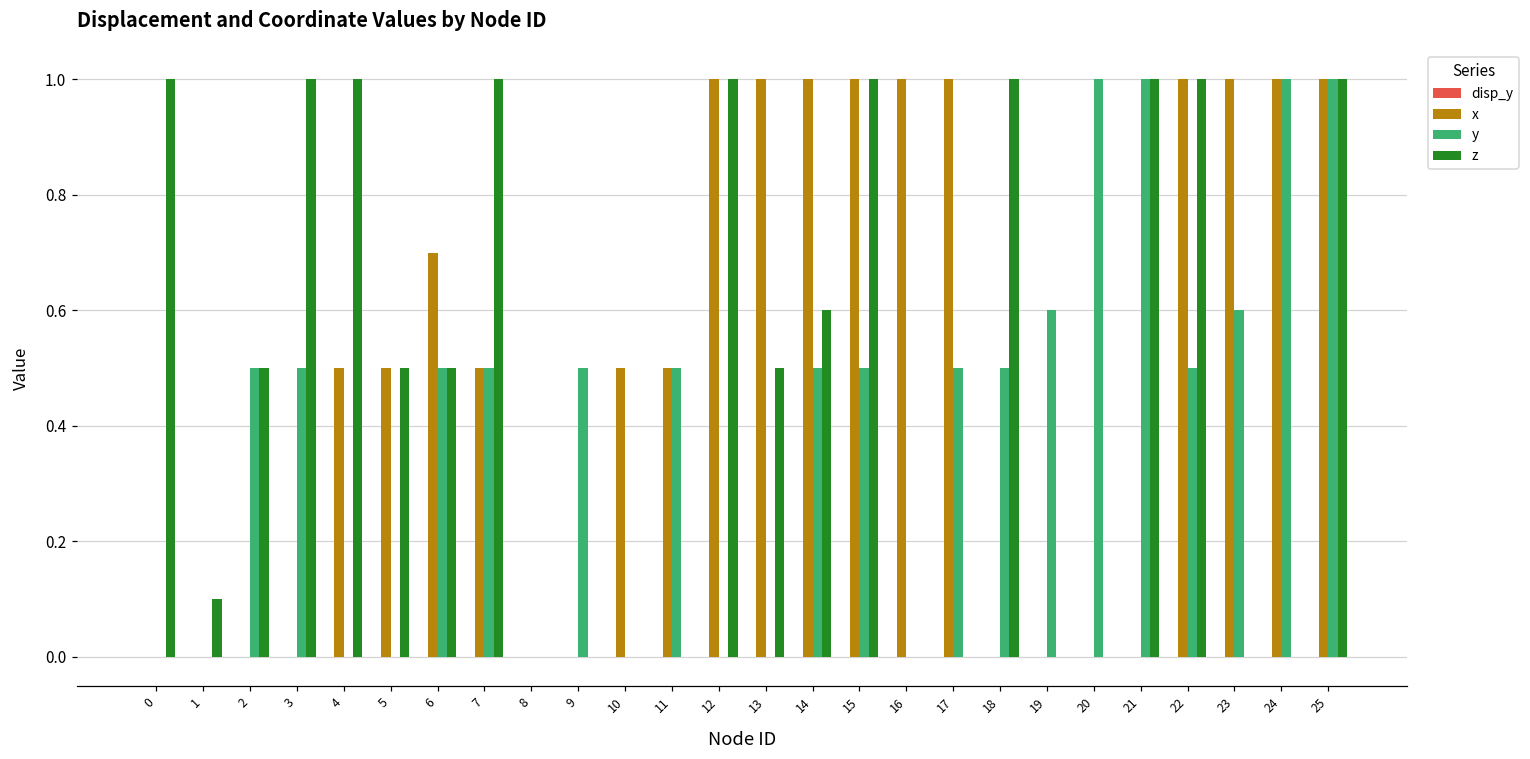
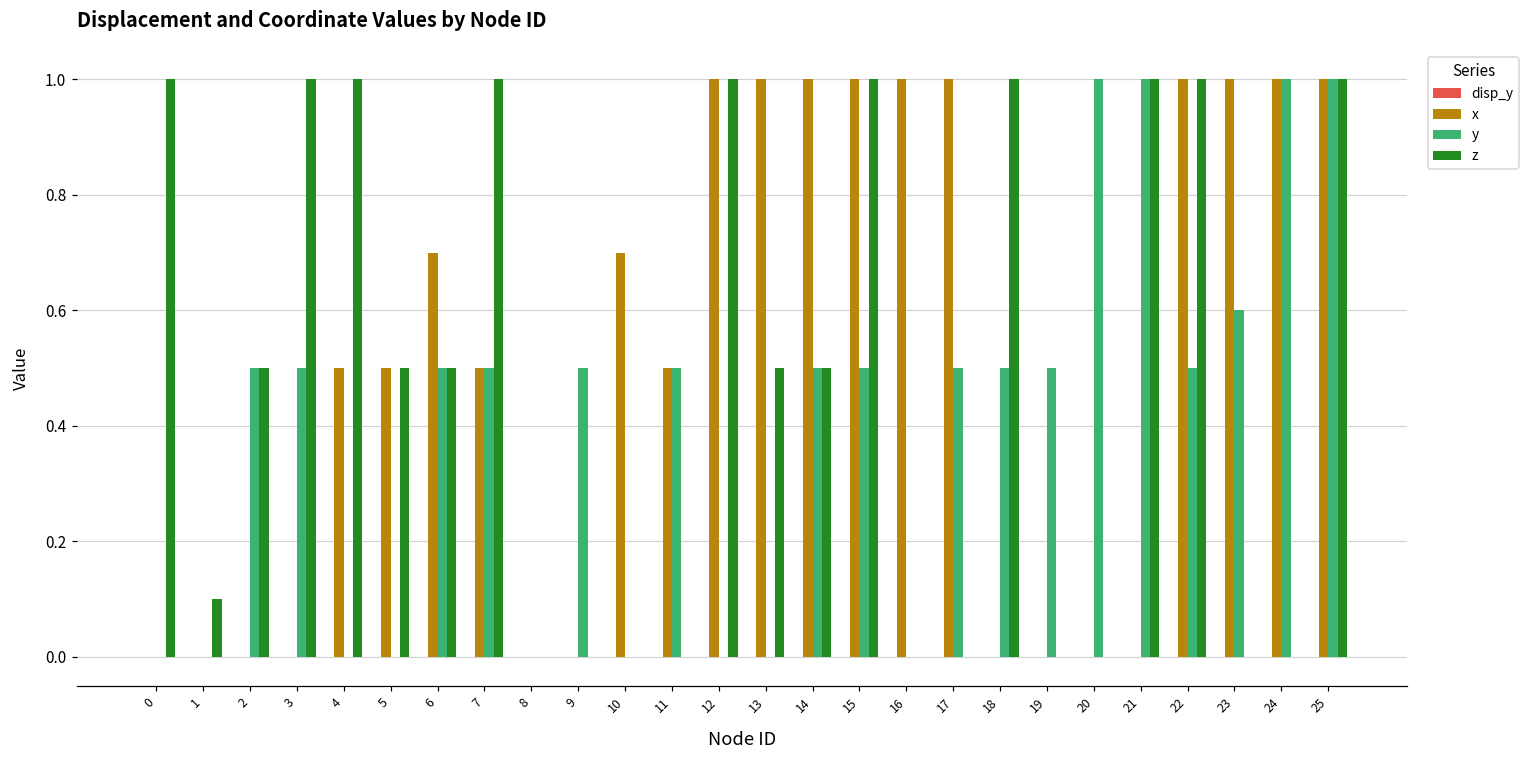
  {
    "disp_y": {
      "0": 0.0,
      "1": 0.0,
      "4": 0.0,
      "5": 0.0,
      "8": 0.0,
      "10": 0.0,
      "12": 0.0,
      "13": 0.0,
      "16": 0.0
    },
    "x": {
      "0": 0.0,
      "1": 0.0,
      "2": 0.0,
      "3": 0.0,
      "4": 0.5,
      "5": 0.5,
      "6": 0.7,
      "7": 0.5,
      "8": 0.0,
      "9": 0.0,
-     "10": 0.5,
+     "10": 0.7,
      "11": 0.5,
      "12": 1.0,
      "13": 1.0,
      "14": 1.0,
      "15": 1.0,
      "16": 1.0,
      "17": 1.0,
      "18": 0.0,
      "19": 0.0,
      "20": 0.0,
      "21": 0.0,
      "22": 1.0,
      "23": 1.0,
      "24": 1.0,
      "25": 1.0
    },
    "y": {
      "0": 0.0,
      "1": 0.0,
      "2": 0.5,
      "3": 0.5,
      "4": 0.0,
      "5": 0.0,
      "6": 0.5,
      "7": 0.5,
      "8": 0.0,
      "9": 0.5,
      "10": 0.0,
      "11": 0.5,
      "12": 0.0,
      "13": 0.0,
      "14": 0.5,
      "15": 0.5,
      "16": 0.0,
      "17": 0.5,
      "18": 0.5,
-     "19": 0.6,
+     "19": 0.5,
      "20": 1.0,
      "21": 1.0,
      "22": 0.5,
      "23": 0.6,
      "24": 1.0,
      "25": 1.0
    },
    "z": {
      "0": 1.0,
      "1": 0.1,
      "2": 0.5,
      "3": 1.0,
      "4": 1.0,
      "5": 0.5,
      "6": 0.5,
      "7": 1.0,
      "8": 0.0,
      "9": 0.0,
      "10": 0.0,
      "11": 0.0,
      "12": 1.0,
      "13": 0.5,
-     "14": 0.6,
+     "14": 0.5,
      "15": 1.0,
      "16": 0.0,
      "17": 0.0,
      "18": 1.0,
      "19": 0.0,
      "20": 0.0,
      "21": 1.0,
      "22": 1.0,
      "23": 0.0,
      "24": 0.0,
      "25": 1.0
    }
  }
